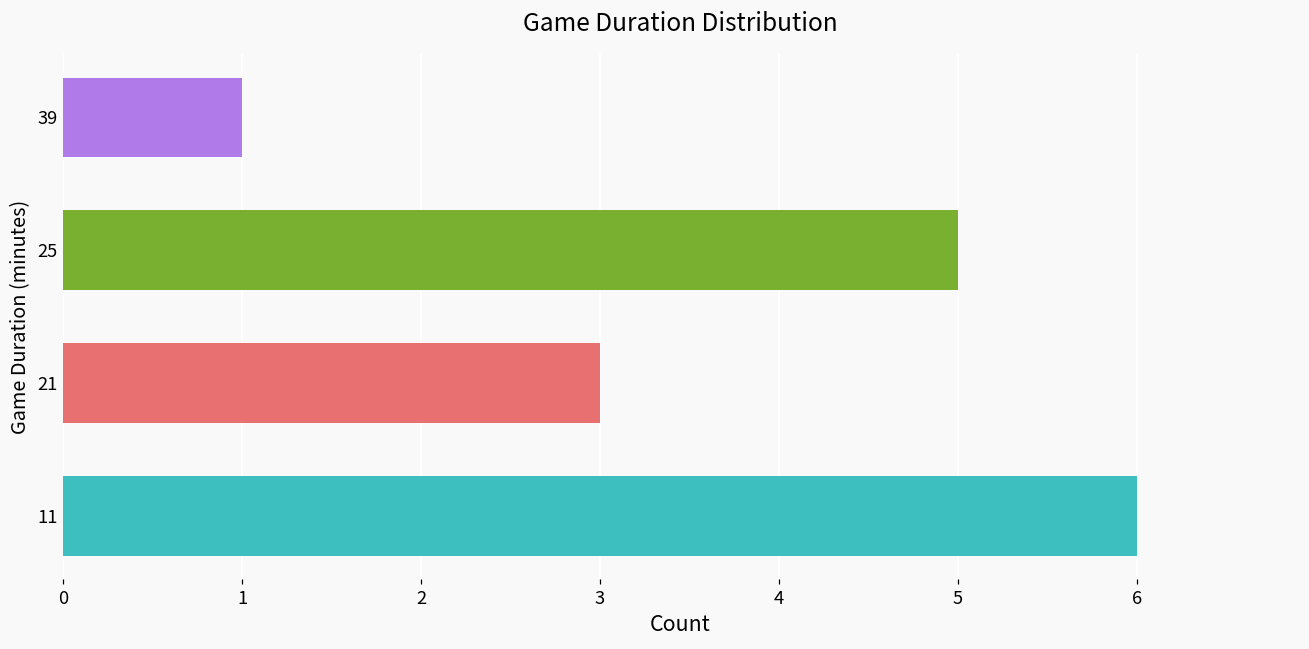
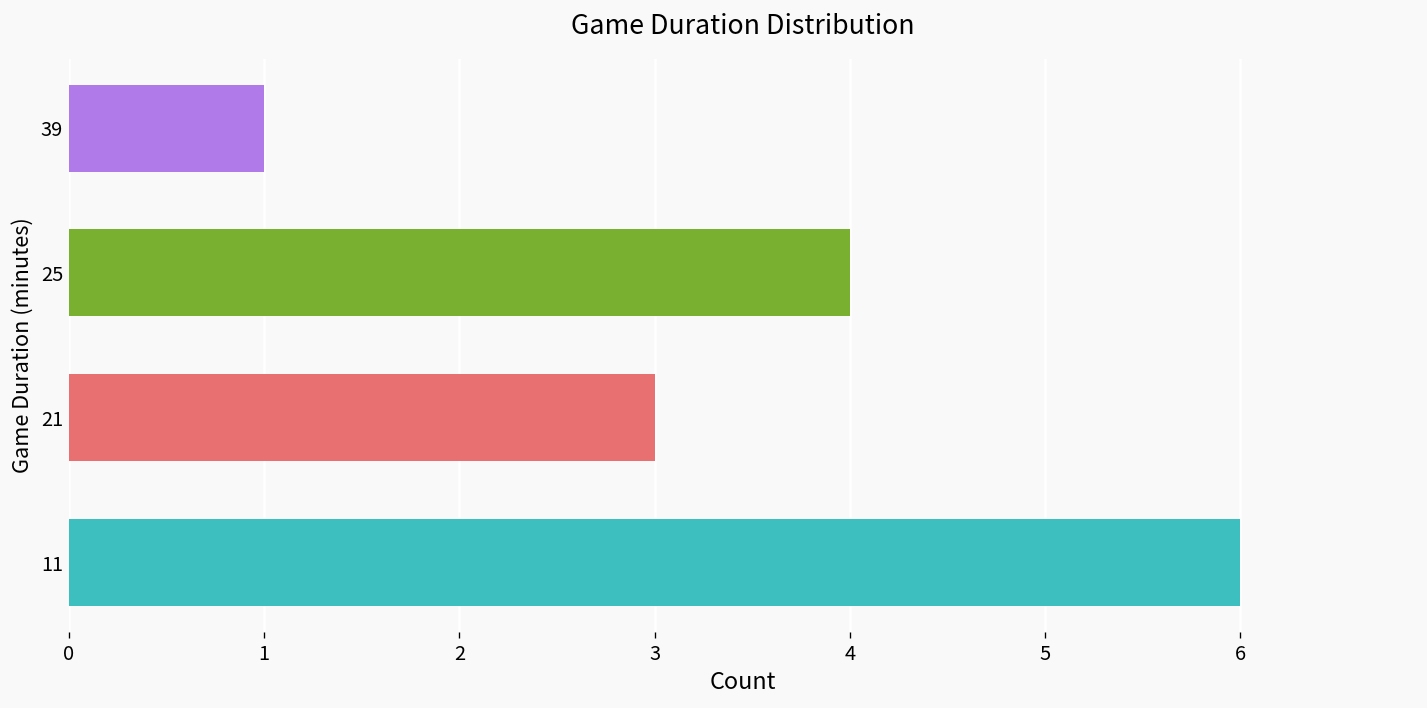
  {
    "39": 1,
-   "25": 5,
+   "25": 4,
    "21": 3,
    "11": 6
  }
